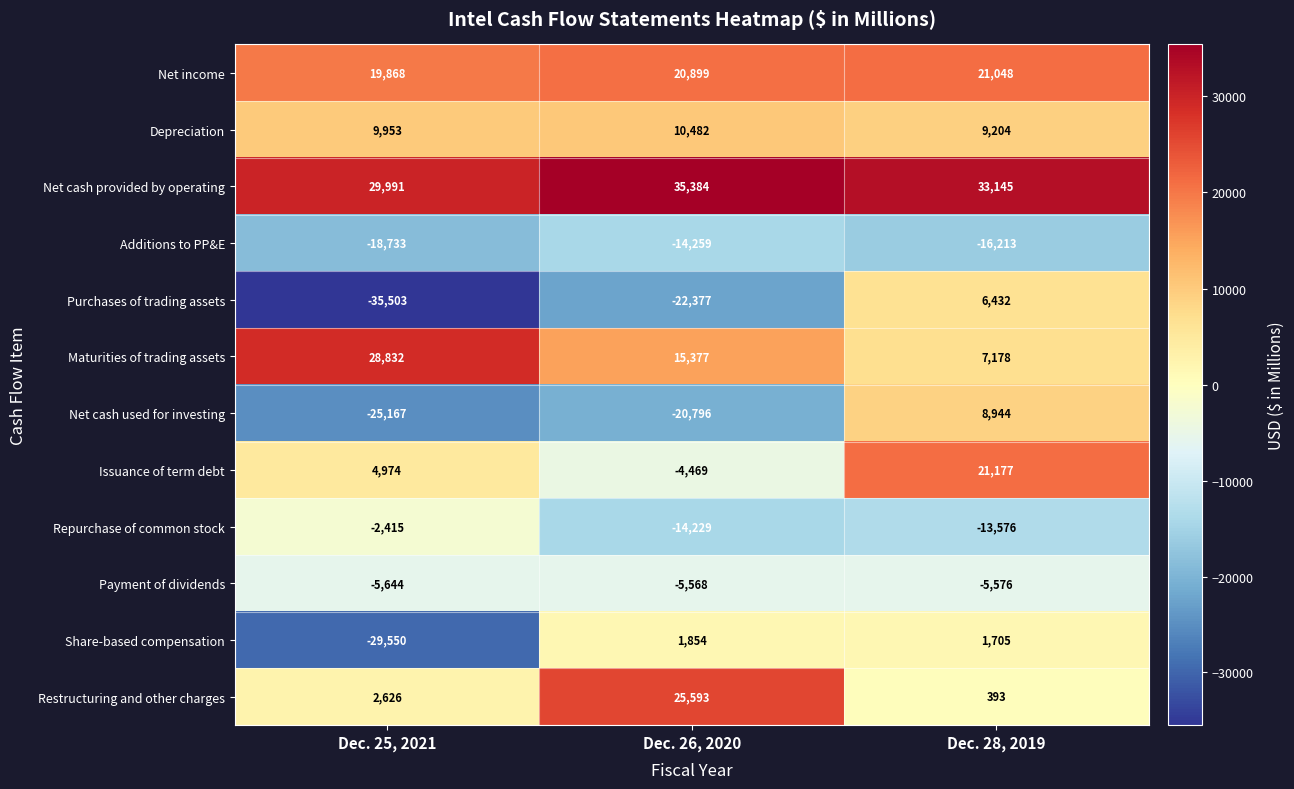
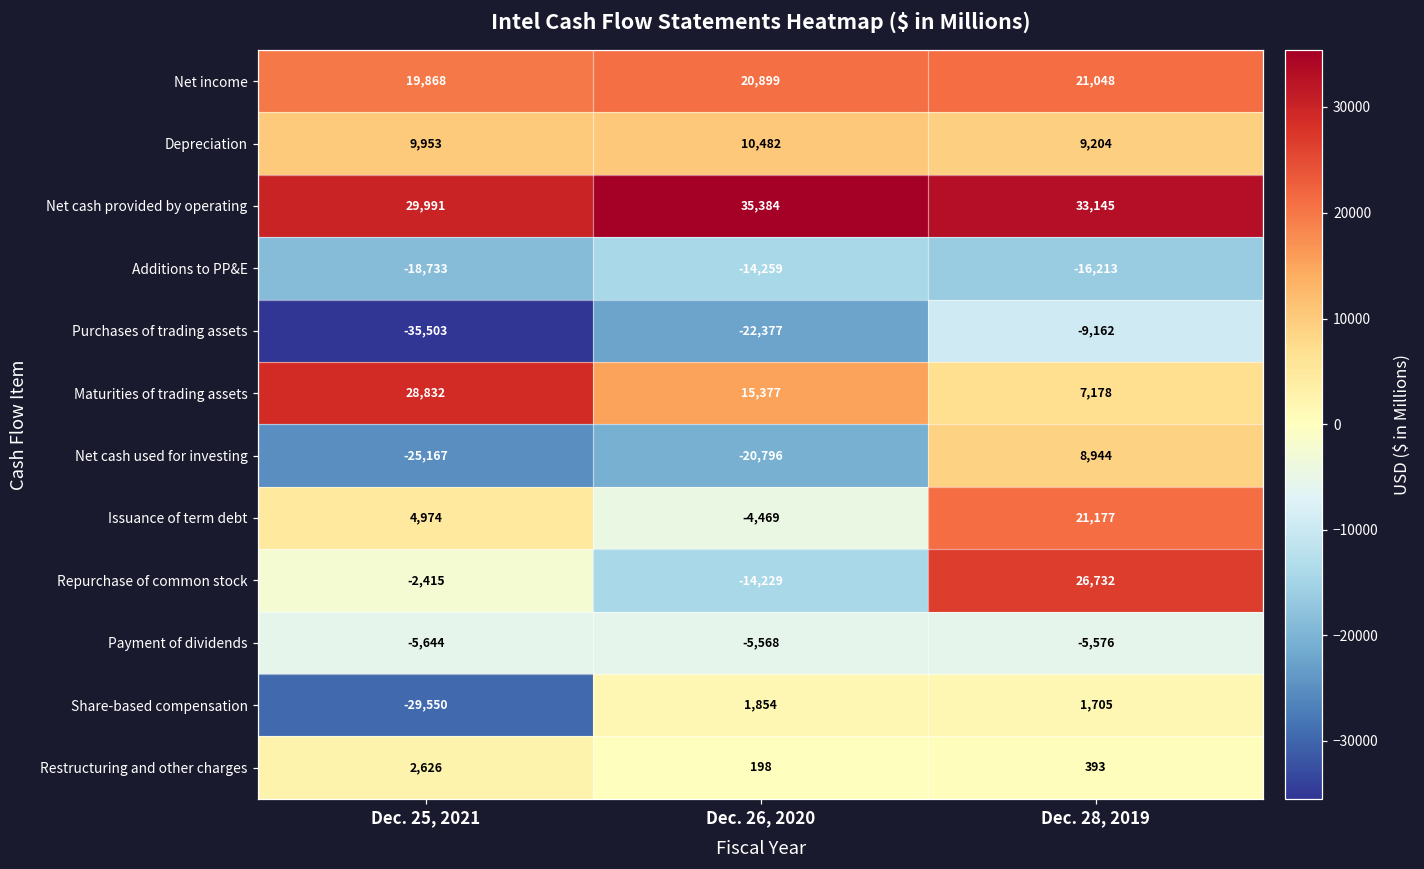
  {
    "Net income": {
      "Dec. 25, 2021": "19,868",
      "Dec. 26, 2020": "20,899",
      "Dec. 28, 2019": "21,048"
    },
    "Depreciation": {
      "Dec. 25, 2021": "9,953",
      "Dec. 26, 2020": "10,482",
      "Dec. 28, 2019": "9,204"
    },
    "Net cash provided by operating": {
      "Dec. 25, 2021": "29,991",
      "Dec. 26, 2020": "35,384",
      "Dec. 28, 2019": "33,145"
    },
    "Additions to PP&E": {
      "Dec. 25, 2021": "-18,733",
      "Dec. 26, 2020": "-14,259",
      "Dec. 28, 2019": "-16,213"
    },
    "Purchases of trading assets": {
      "Dec. 25, 2021": "-35,503",
      "Dec. 26, 2020": "-22,377",
-     "Dec. 28, 2019": "6,432"
+     "Dec. 28, 2019": "-9,162"
    },
    "Maturities of trading assets": {
      "Dec. 25, 2021": "28,832",
      "Dec. 26, 2020": "15,377",
      "Dec. 28, 2019": "7,178"
    },
    "Net cash used for investing": {
      "Dec. 25, 2021": "-25,167",
      "Dec. 26, 2020": "-20,796",
      "Dec. 28, 2019": "8,944"
    },
    "Issuance of term debt": {
      "Dec. 25, 2021": "4,974",
      "Dec. 26, 2020": "-4,469",
      "Dec. 28, 2019": "21,177"
    },
    "Repurchase of common stock": {
      "Dec. 25, 2021": "-2,415",
      "Dec. 26, 2020": "-14,229",
-     "Dec. 28, 2019": "-13,576"
+     "Dec. 28, 2019": "26,732"
    },
    "Payment of dividends": {
      "Dec. 25, 2021": "-5,644",
      "Dec. 26, 2020": "-5,568",
      "Dec. 28, 2019": "-5,576"
    },
    "Share-based compensation": {
      "Dec. 25, 2021": "-29,550",
      "Dec. 26, 2020": "1,854",
      "Dec. 28, 2019": "1,705"
    },
    "Restructuring and other charges": {
      "Dec. 25, 2021": "2,626",
-     "Dec. 26, 2020": "25,593",
+     "Dec. 26, 2020": "198",
      "Dec. 28, 2019": "393"
    }
  }
